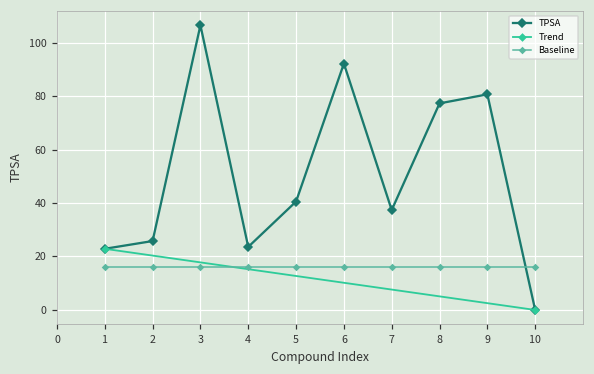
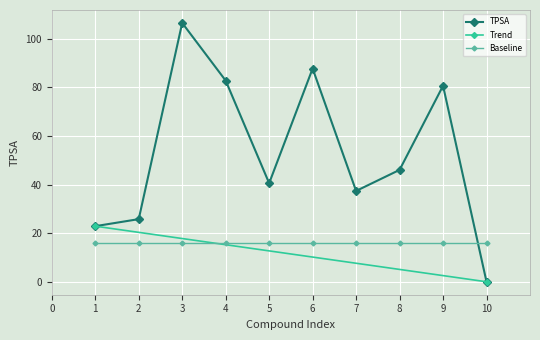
  {
    "TPSA": {
      "2": 26,
      "3": 107,
-     "4": 24,
+     "4": 83,
      "5": 41,
-     "6": 92,
+     "6": 88,
      "7": 37,
-     "8": 77,
+     "8": 46,
      "9": 81
    }
  }
